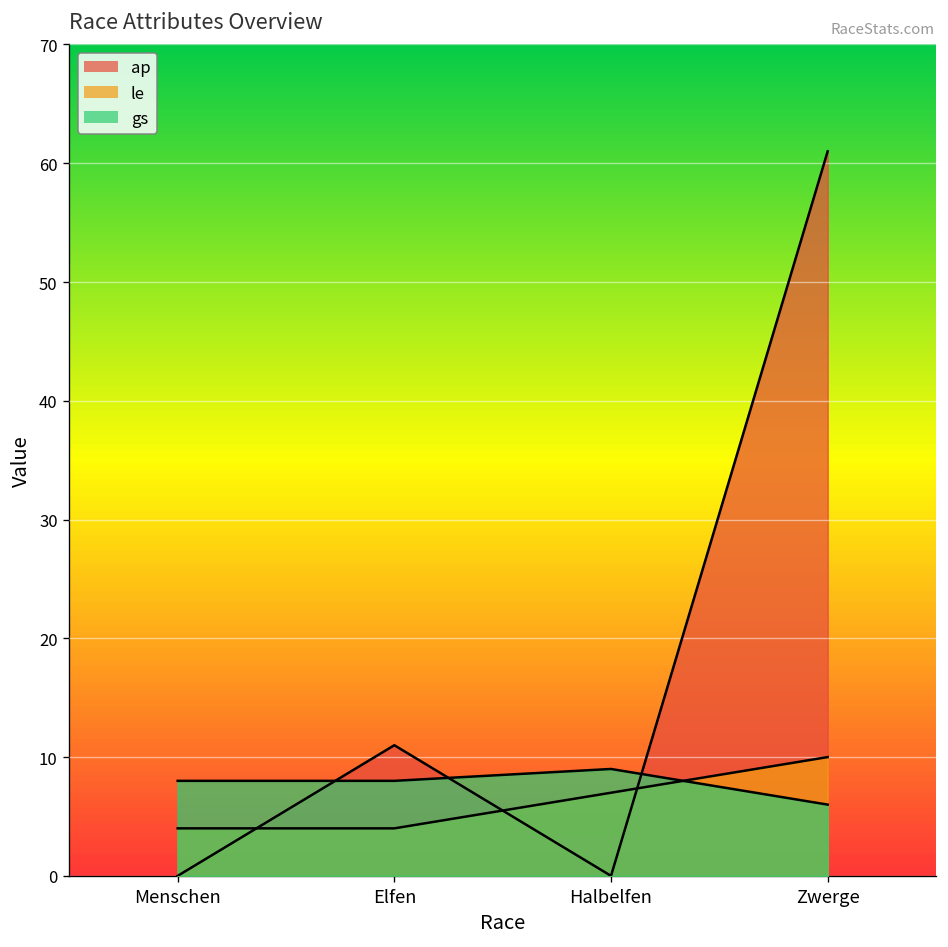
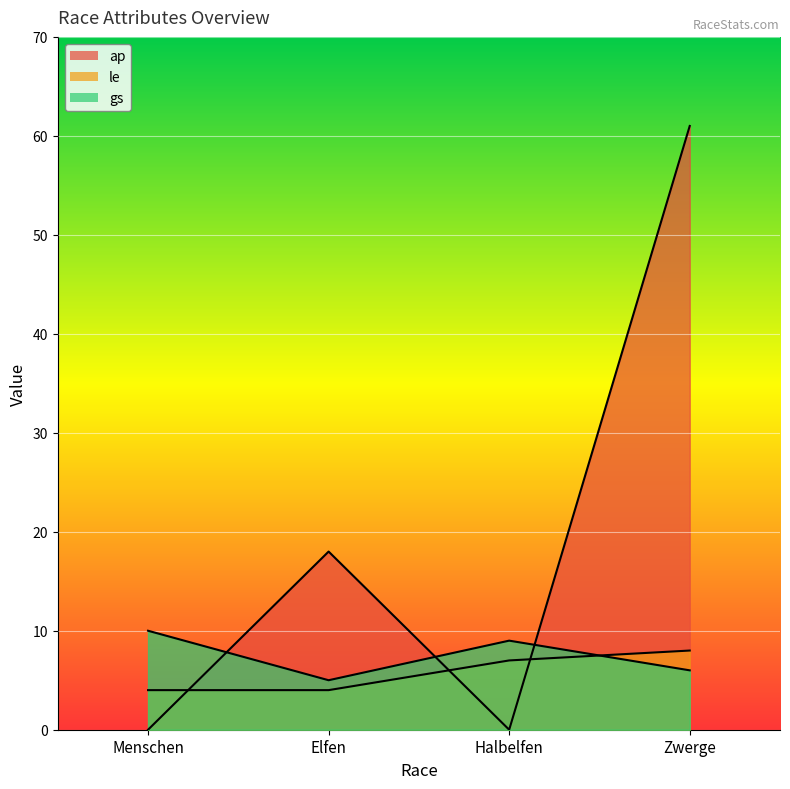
  {
    "ap": {
      "Menschen": 0,
-     "Elfen": 11,
+     "Elfen": 18,
      "Halbelfen": 0,
      "Zwerge": 61
    },
    "le": {
      "Menschen": 4,
      "Elfen": 4,
      "Halbelfen": 7,
-     "Zwerge": 10
+     "Zwerge": 8
    },
    "gs": {
-     "Menschen": 8,
-     "Elfen": 8,
+     "Menschen": 10,
+     "Elfen": 5,
      "Halbelfen": 9,
      "Zwerge": 6
    }
  }
